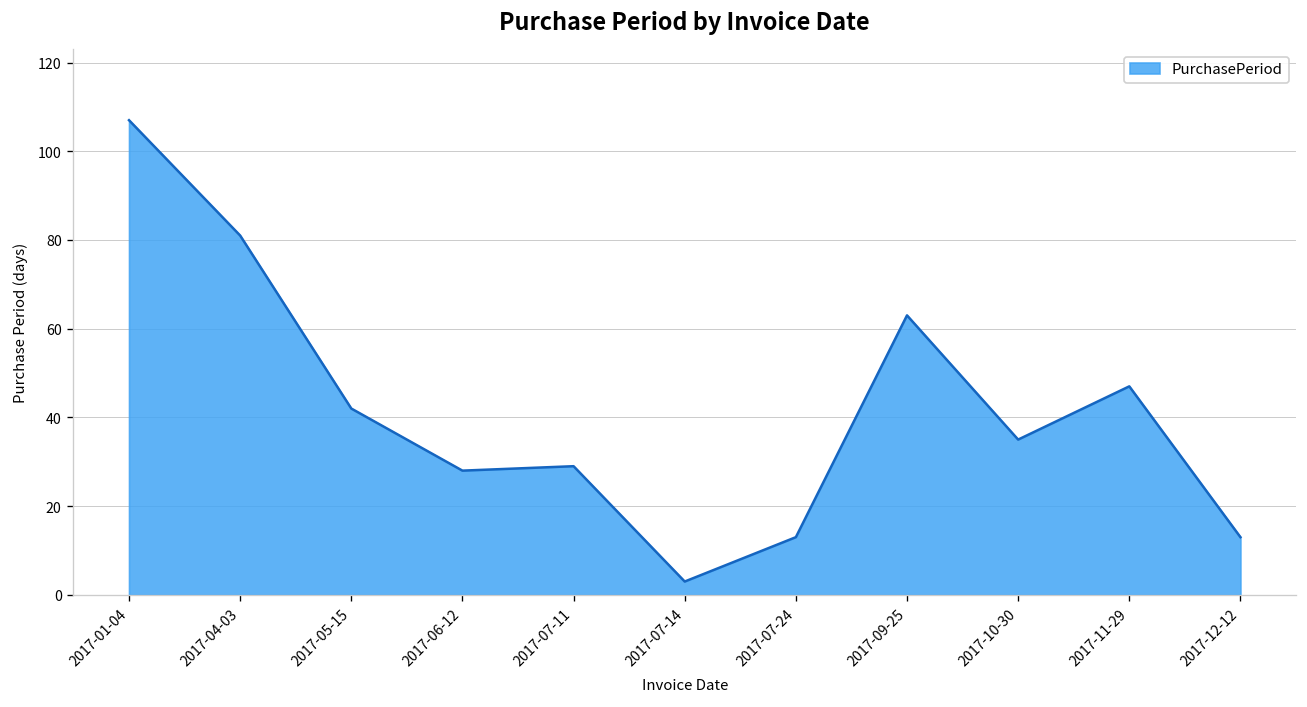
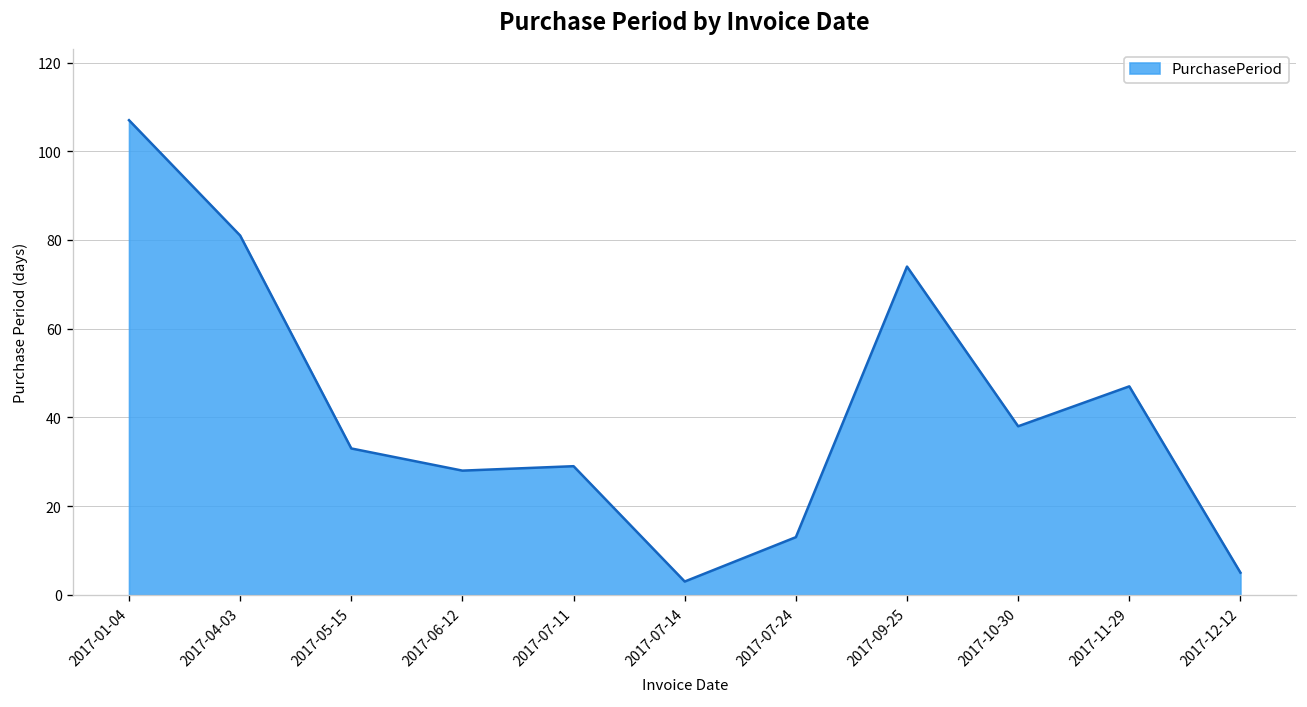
  {
    "2017-01-04": 107,
    "2017-04-03": 81,
-   "2017-05-15": 42,
+   "2017-05-15": 33,
    "2017-06-12": 28,
    "2017-07-11": 29,
    "2017-07-14": 3,
    "2017-07-24": 13,
-   "2017-09-25": 63,
-   "2017-10-30": 35,
+   "2017-09-25": 74,
+   "2017-10-30": 38,
    "2017-11-29": 47,
-   "2017-12-12": 13
+   "2017-12-12": 5
  }
